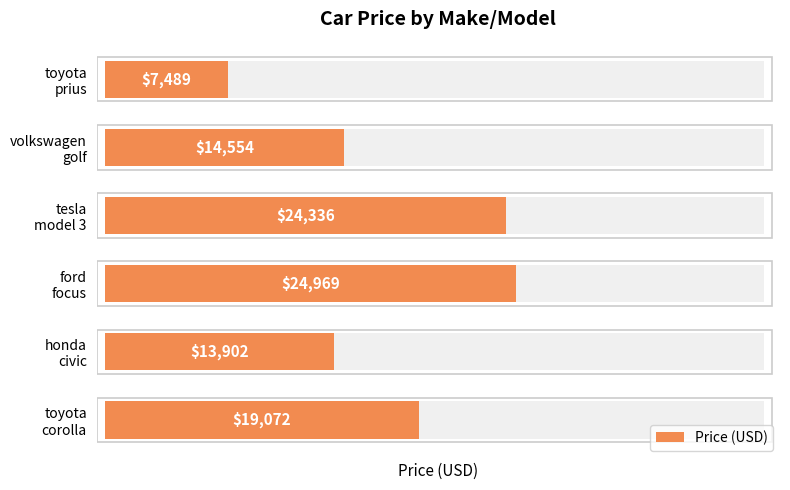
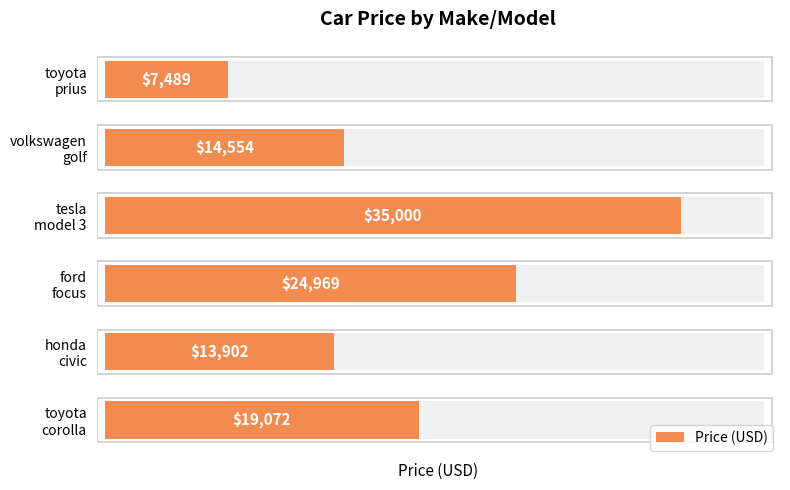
  {
    "Price (USD)": {
-     "tesla model 3": "$24,336"
+     "tesla model 3": "$35,000"
    }
  }
